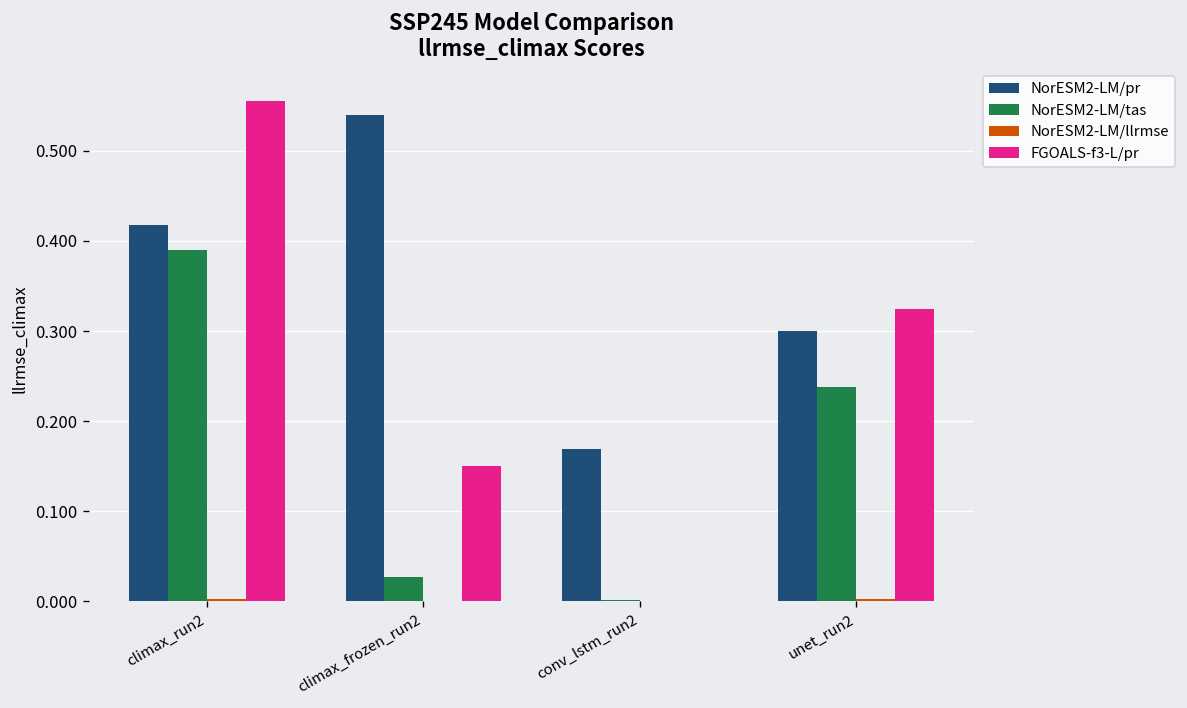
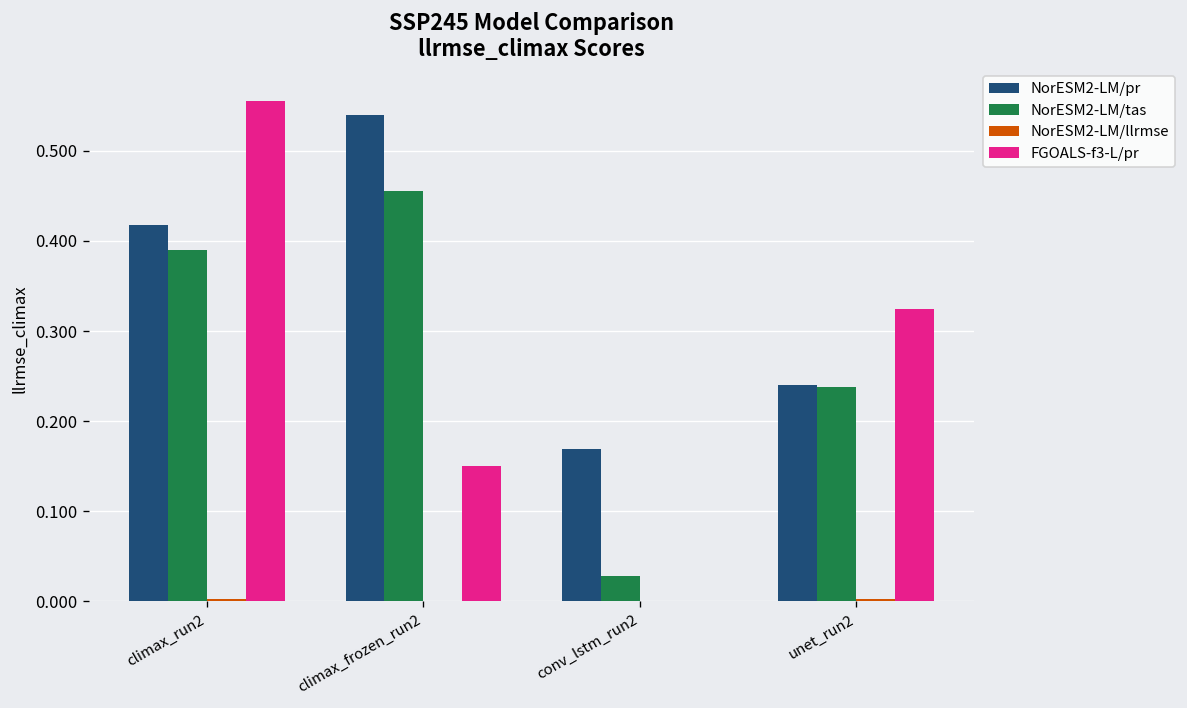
  {
    "NorESM2-LM/pr": {
      "climax_run2": 0.42,
      "climax_frozen_run2": 0.54,
      "conv_lstm_run2": 0.17,
-     "unet_run2": 0.30
+     "unet_run2": 0.24
    },
    "NorESM2-LM/tas": {
      "climax_run2": 0.39,
-     "climax_frozen_run2": 0.03,
-     "conv_lstm_run2": 0.00,
+     "climax_frozen_run2": 0.46,
+     "conv_lstm_run2": 0.03,
      "unet_run2": 0.24
    },
    "NorESM2-LM/llrmse": {
      "climax_frozen_run2": 0.00,
      "conv_lstm_run2": 0.00
    },
    "FGOALS-f3-L/pr": {
      "climax_run2": 0.56,
      "climax_frozen_run2": 0.15,
      "conv_lstm_run2": 0.00,
      "unet_run2": 0.33
    }
  }
